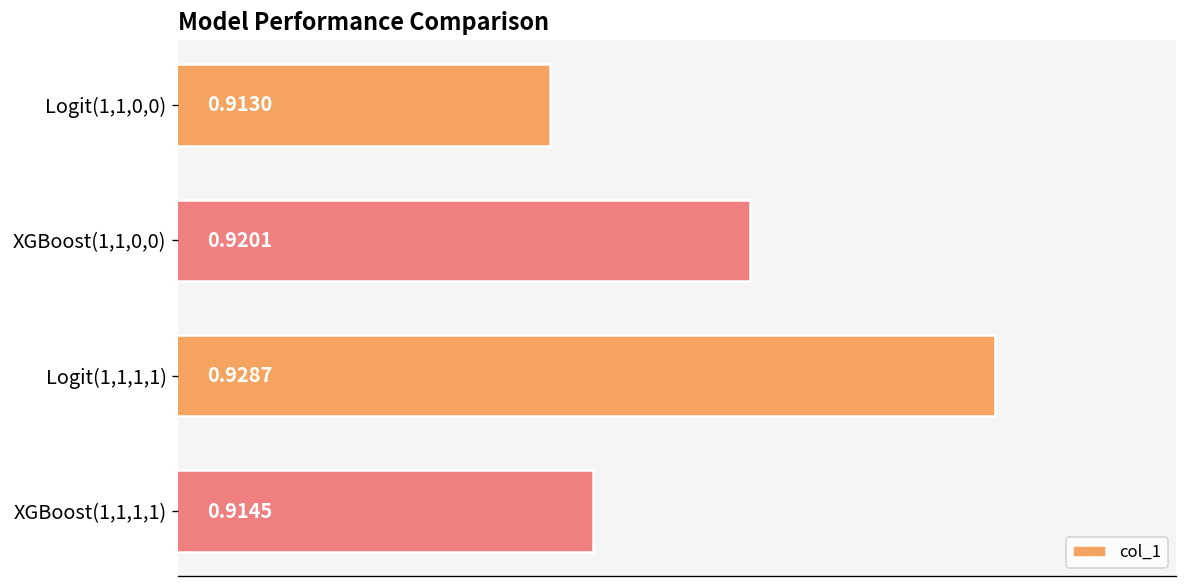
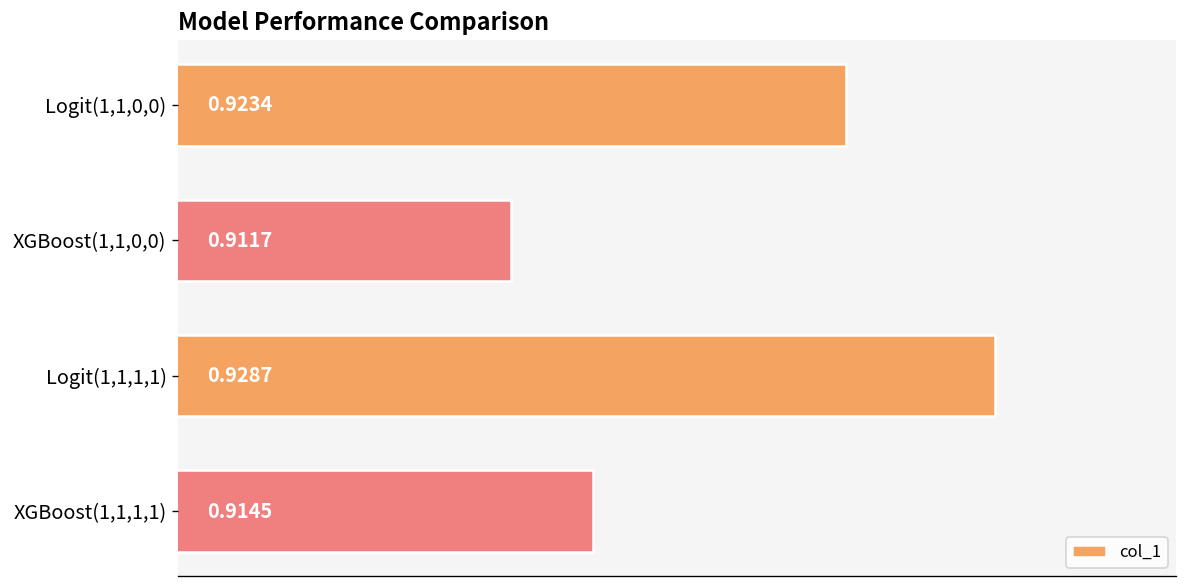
  {
-   "Logit(1,1,0,0)": 0.9130,
-   "XGBoost(1,1,0,0)": 0.9201,
+   "Logit(1,1,0,0)": 0.9234,
+   "XGBoost(1,1,0,0)": 0.9117,
    "Logit(1,1,1,1)": 0.9287,
    "XGBoost(1,1,1,1)": 0.9145
  }
